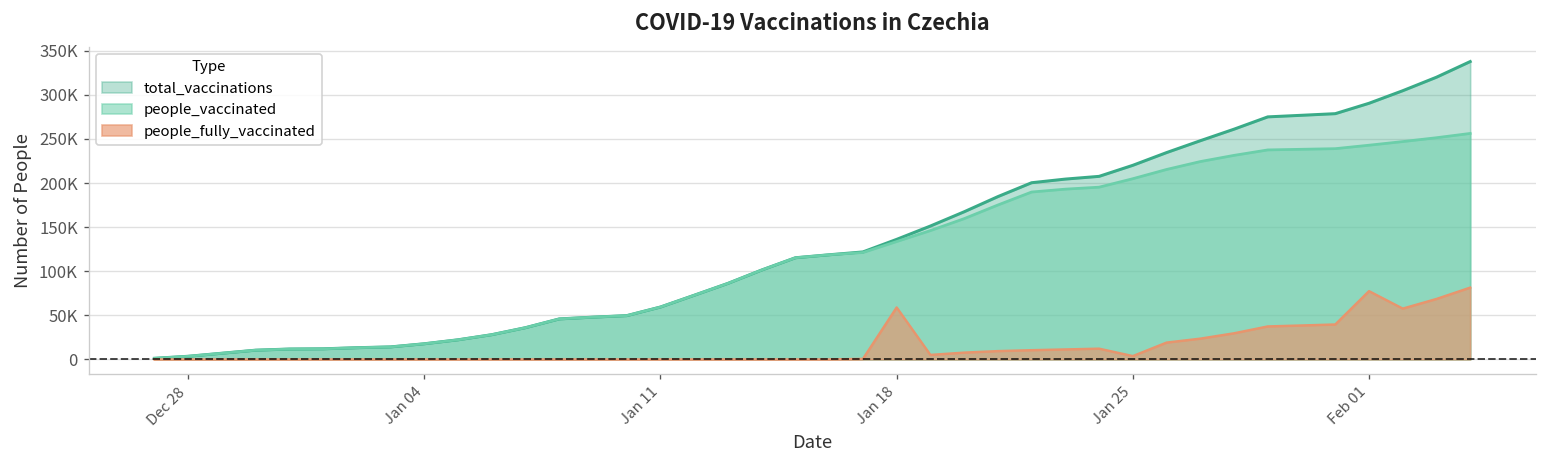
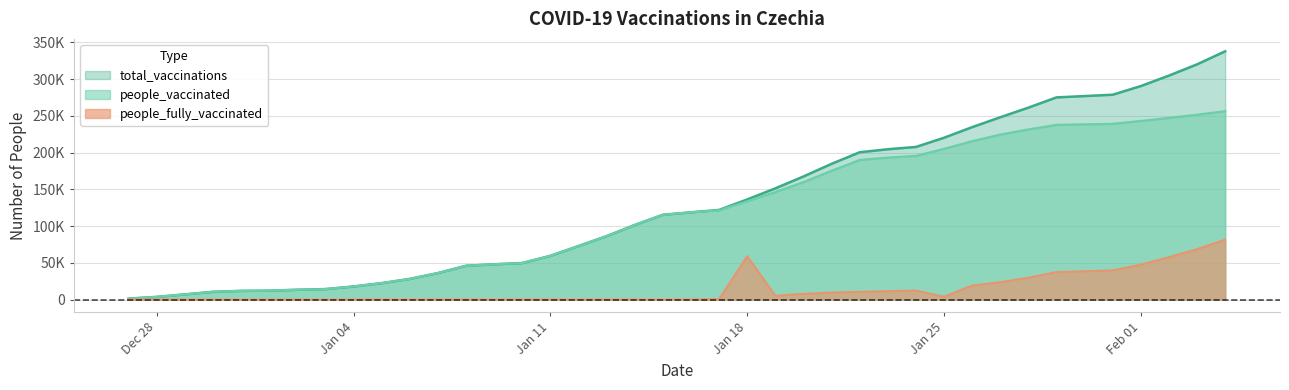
  {
    "people_fully_vaccinated": {
      "Dec 28": 0,
      "Jan 04": 0,
      "Jan 11": 0,
      "Jan 18": 60000,
      "Jan 25": 0,
-     "Feb 01": 80000
+     "Feb 01": 50000
    }
  }
